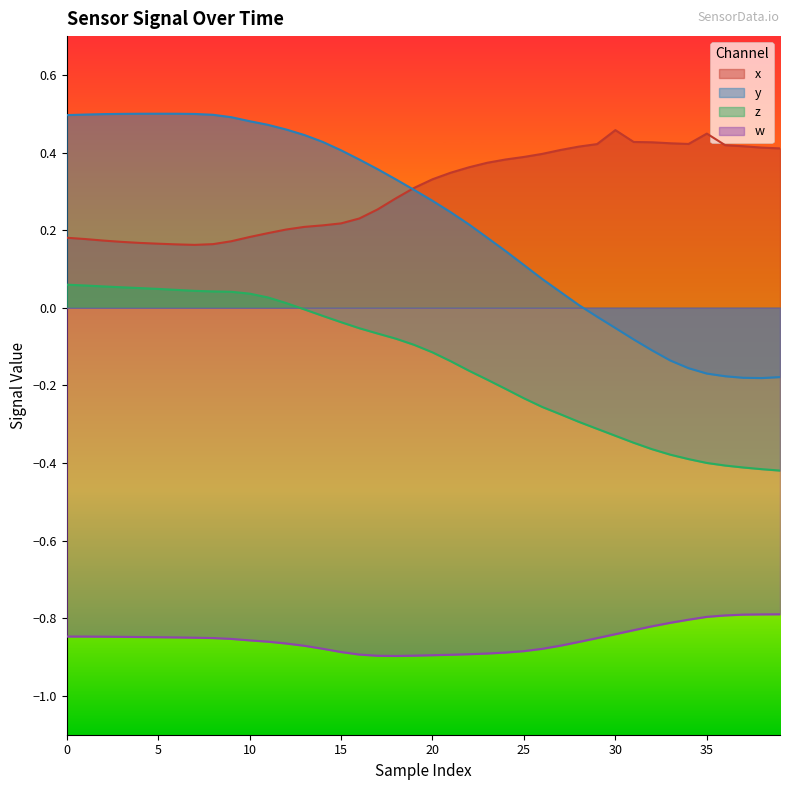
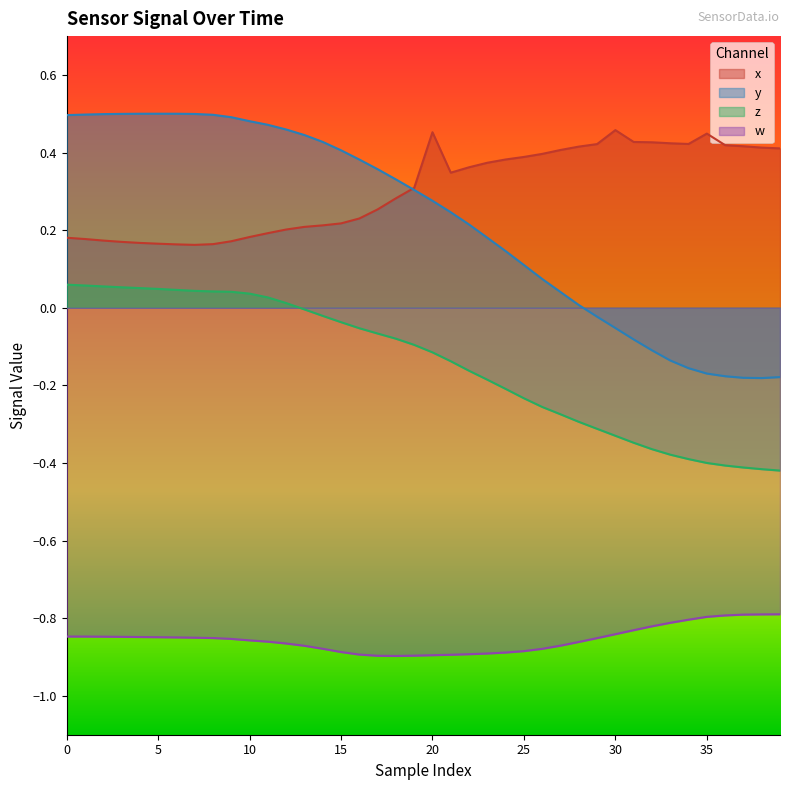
  {
    "x": {
      "0": 0.18,
      "5": 0.17,
      "10": 0.18,
      "15": 0.22,
-     "20": 0.33,
+     "20": 0.45,
      "25": 0.39,
      "30": 0.46,
      "35": 0.45
    }
  }
